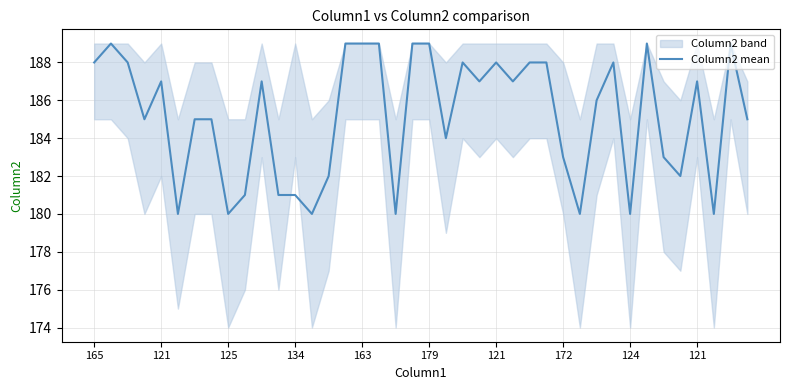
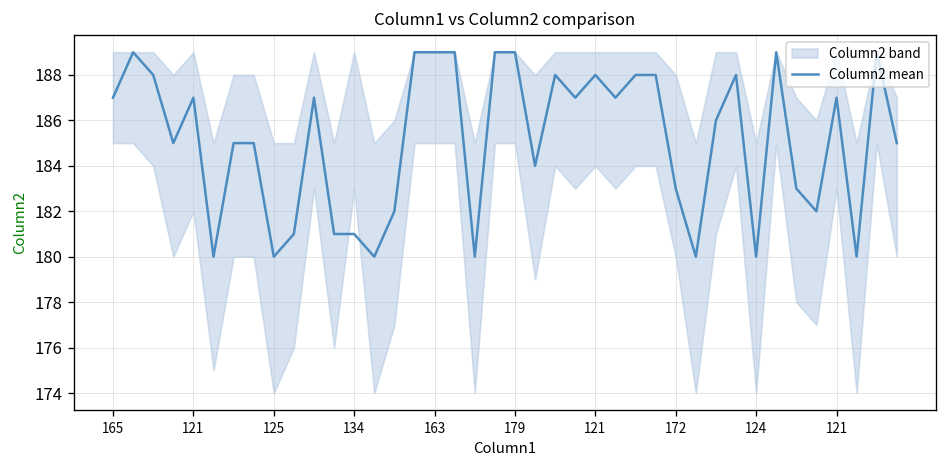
  {
    "Column2 mean": {
-     "165": 188,
+     "165": 187,
      "125": 180,
      "134": 181,
      "172": 183,
      "124": 180
    }
  }
